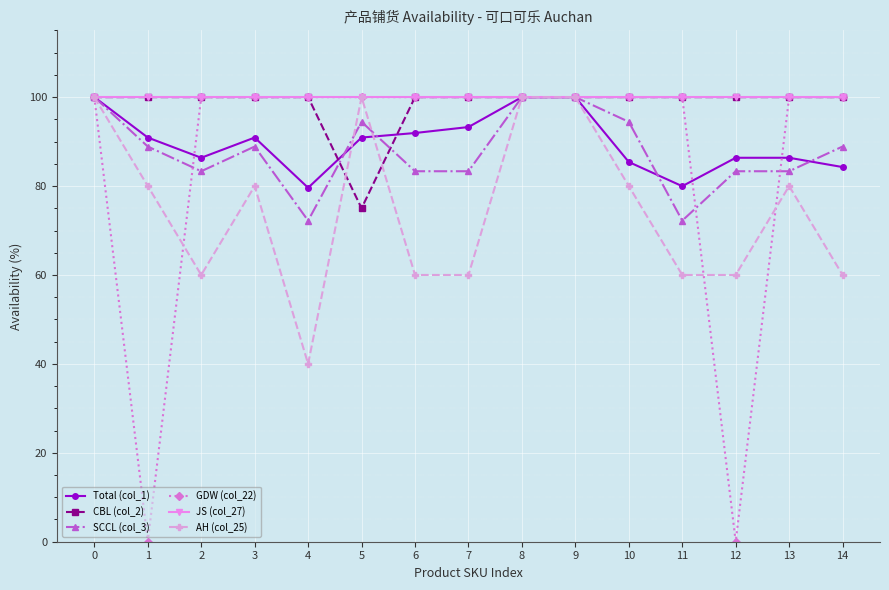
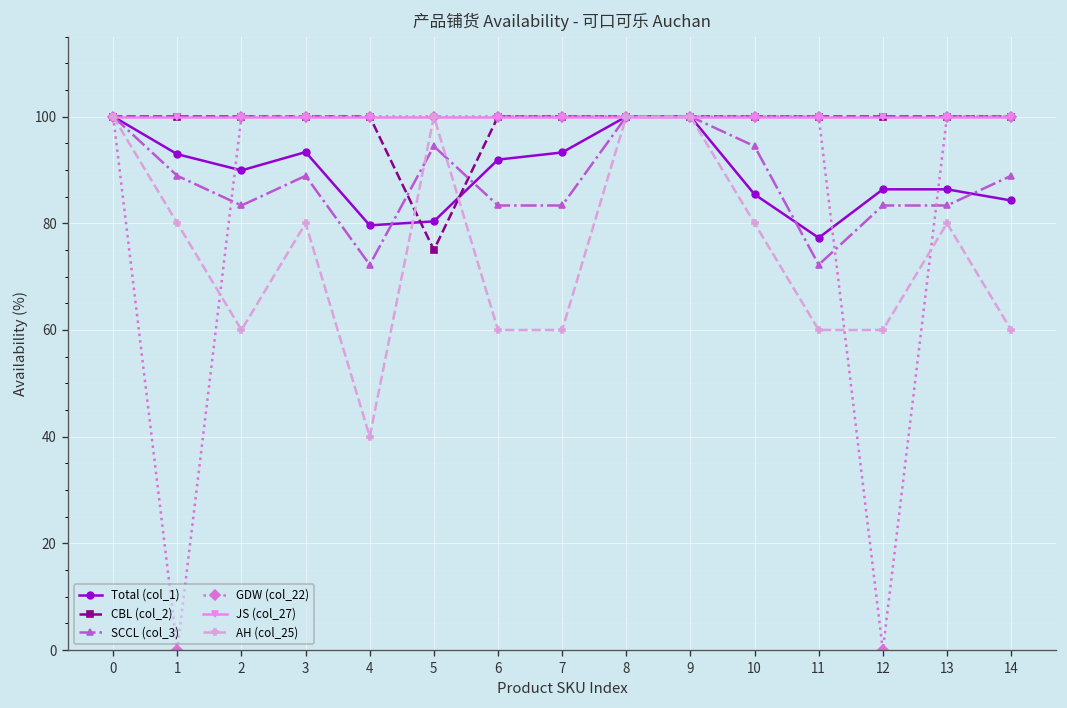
  {
    "Total (col_1)": {
-     "1": 91,
-     "2": 86,
-     "3": 91,
+     "1": 93,
+     "2": 90,
+     "3": 93,
      "4": 80,
-     "5": 91,
+     "5": 80,
      "6": 92,
      "7": 93,
      "10": 85,
-     "11": 80,
+     "11": 77,
      "12": 86,
      "13": 86,
      "14": 84
    },
    "CBL (col_2)": {
      "5": 75
    }
  }
